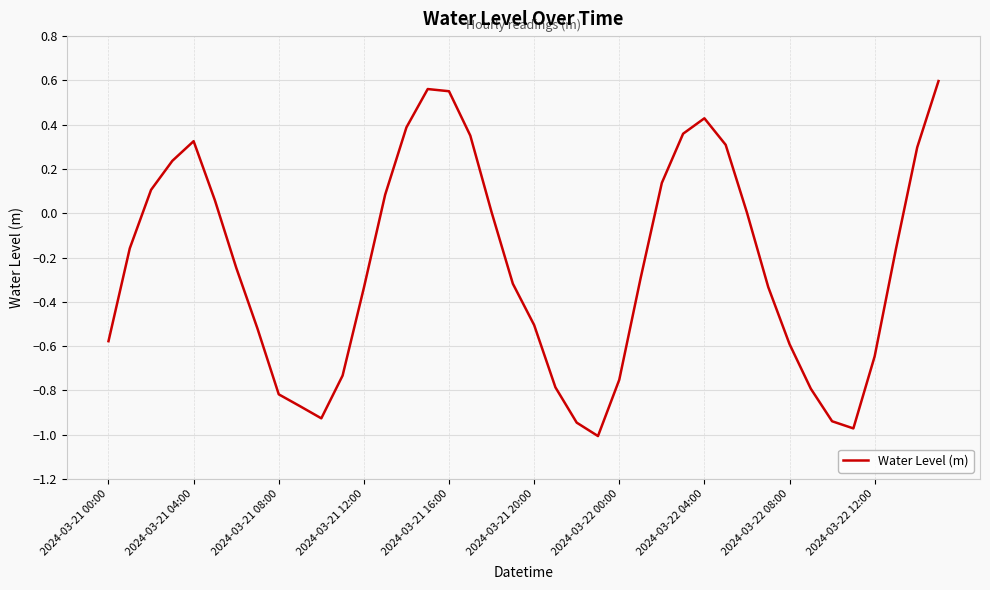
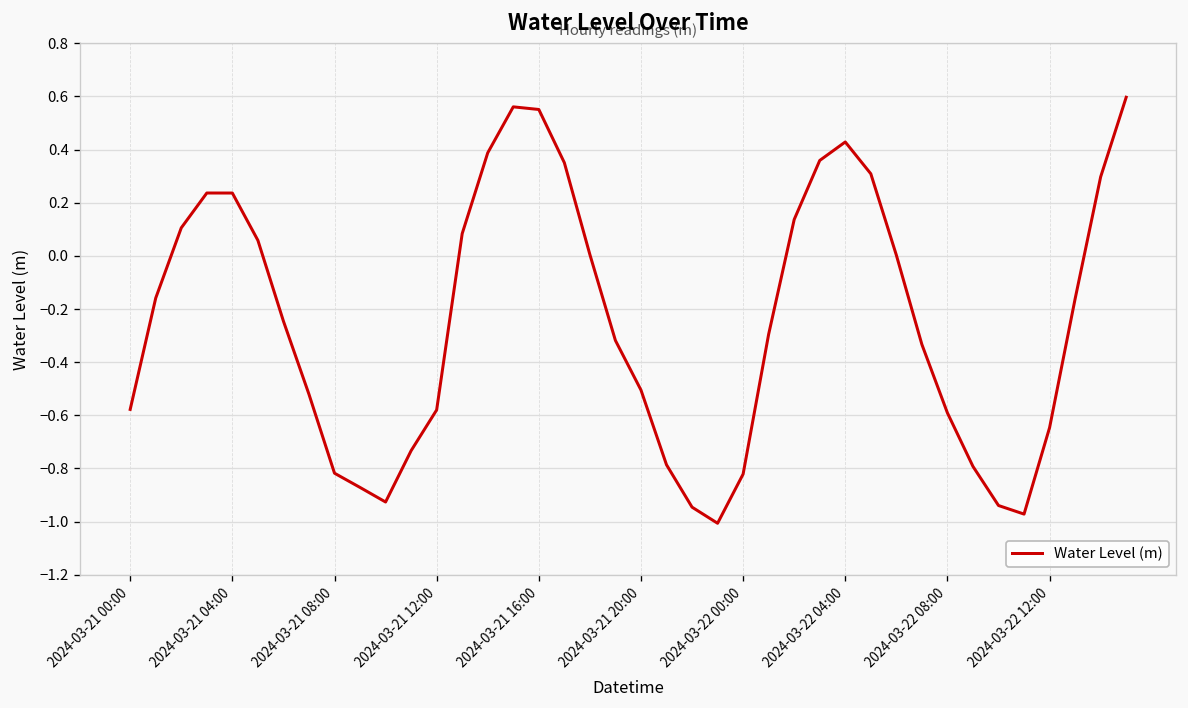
  {
    "2024-03-21 00:00": -0.58,
-   "2024-03-21 04:00": 0.33,
+   "2024-03-21 04:00": 0.24,
    "2024-03-21 08:00": -0.82,
-   "2024-03-21 12:00": -0.34,
+   "2024-03-21 12:00": -0.58,
    "2024-03-21 16:00": 0.55,
    "2024-03-21 20:00": -0.50,
-   "2024-03-22 00:00": -0.75,
+   "2024-03-22 00:00": -0.82,
    "2024-03-22 04:00": 0.43,
    "2024-03-22 08:00": -0.59,
    "2024-03-22 12:00": -0.65
  }
